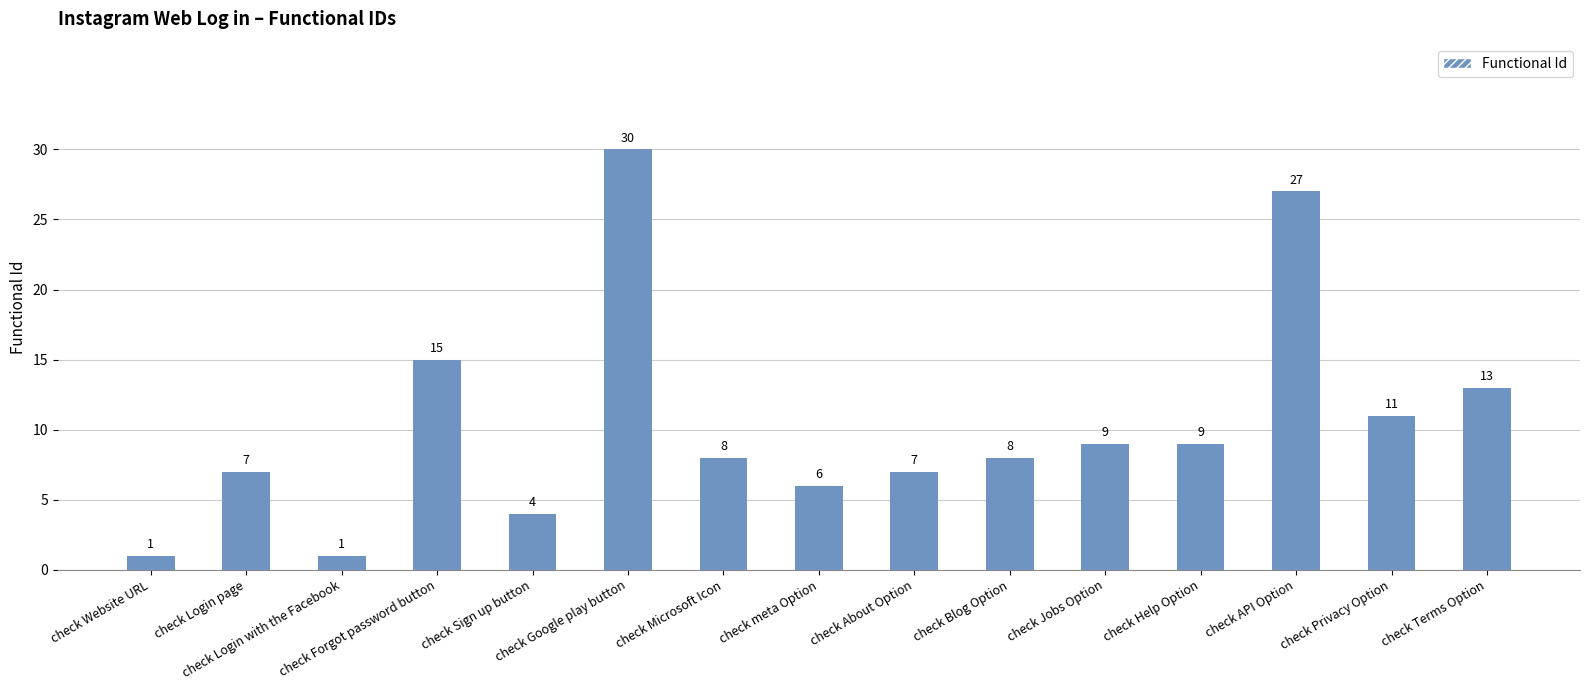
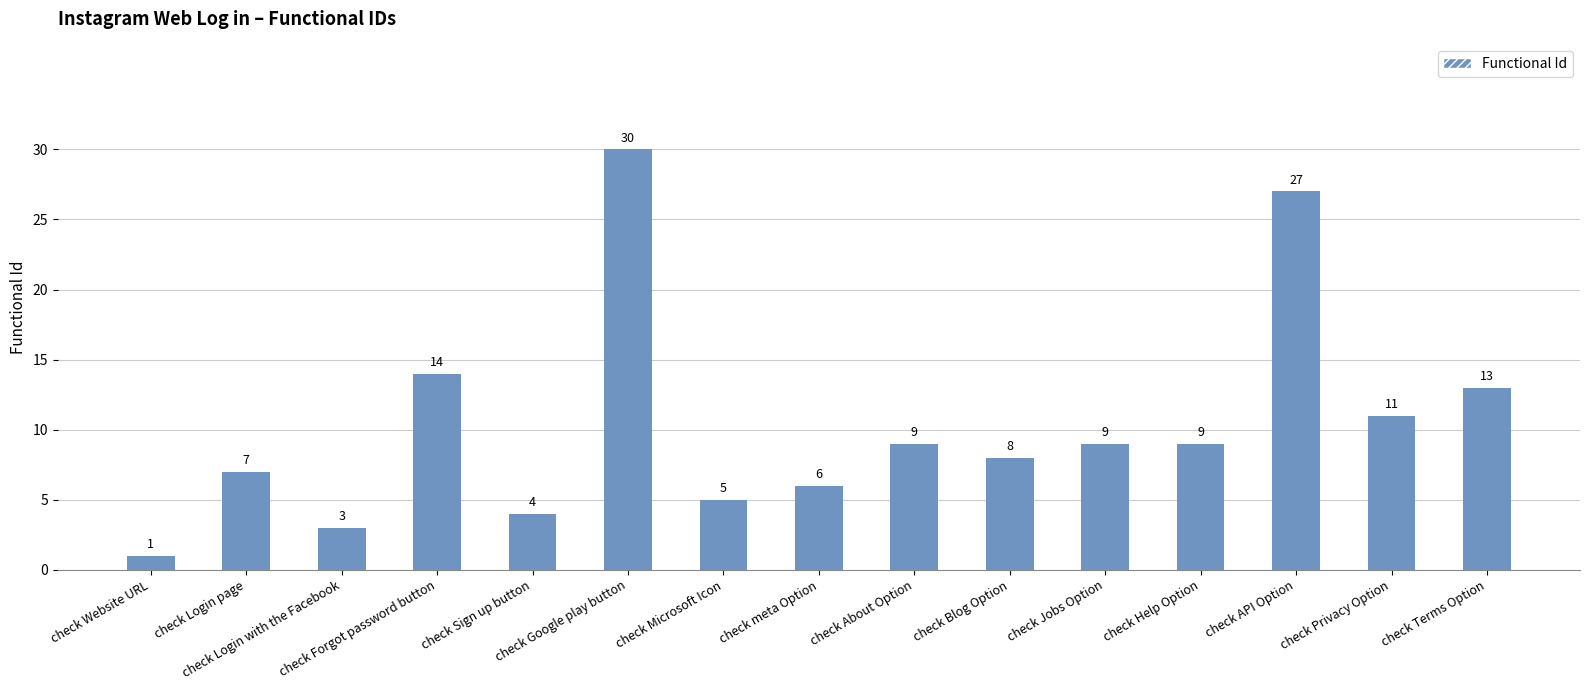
  {
    "check Website URL": 1,
    "check Login page": 7,
-   "check Login with the Facebook": 1,
-   "check Forgot password button": 15,
+   "check Login with the Facebook": 3,
+   "check Forgot password button": 14,
    "check Sign up button": 4,
    "check Google play button": 30,
-   "check Microsoft Icon": 8,
+   "check Microsoft Icon": 5,
    "check meta Option": 6,
-   "check About Option": 7,
+   "check About Option": 9,
    "check Blog Option": 8,
    "check Jobs Option": 9,
    "check Help Option": 9,
    "check API Option": 27,
    "check Privacy Option": 11,
    "check Terms Option": 13
  }
